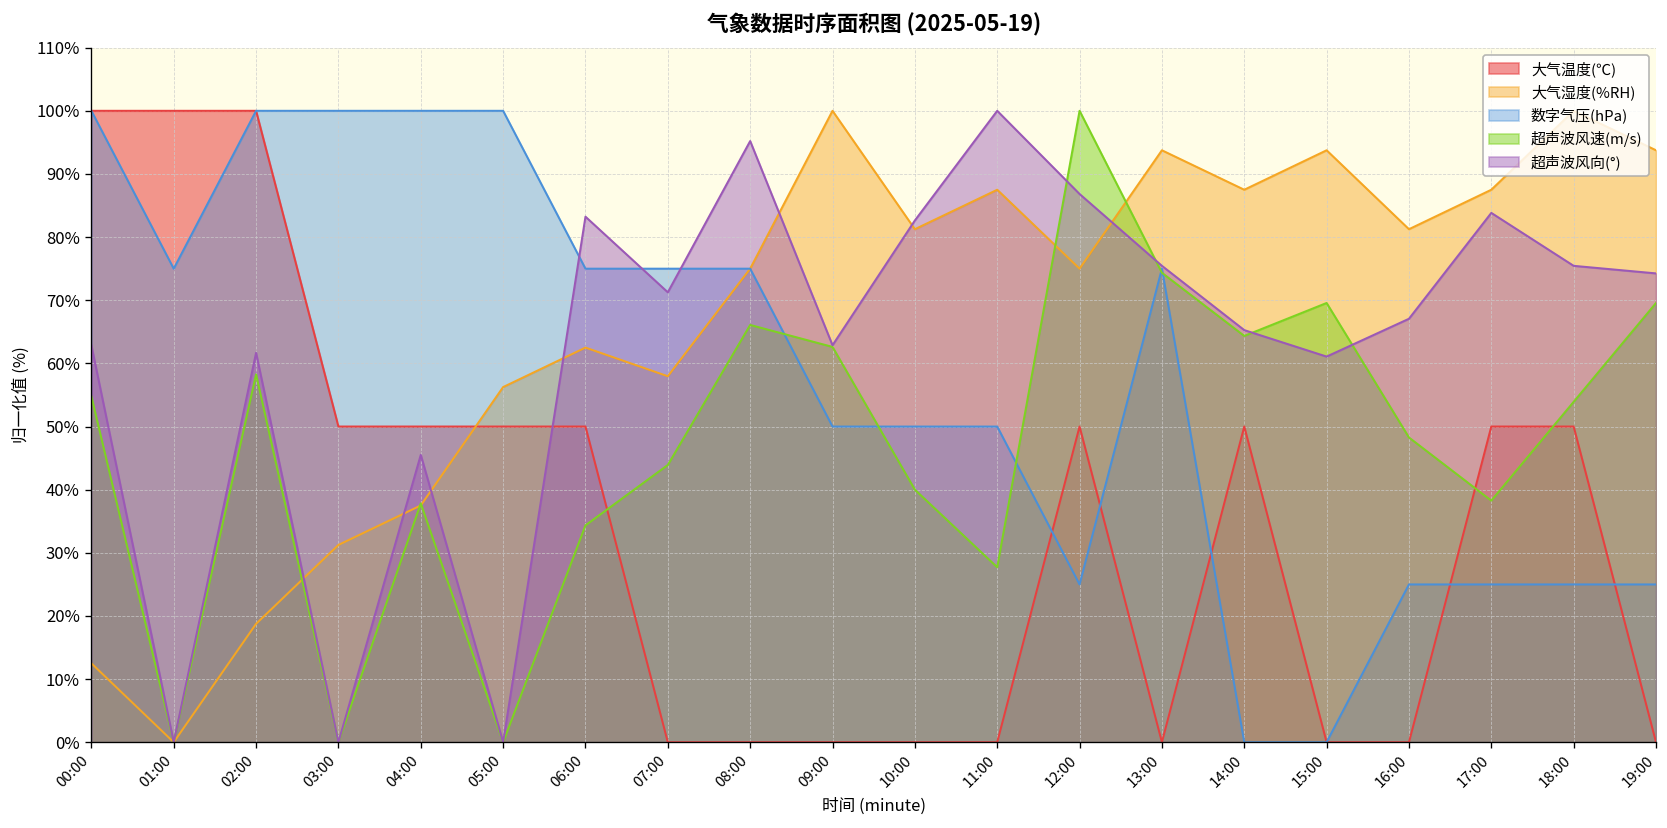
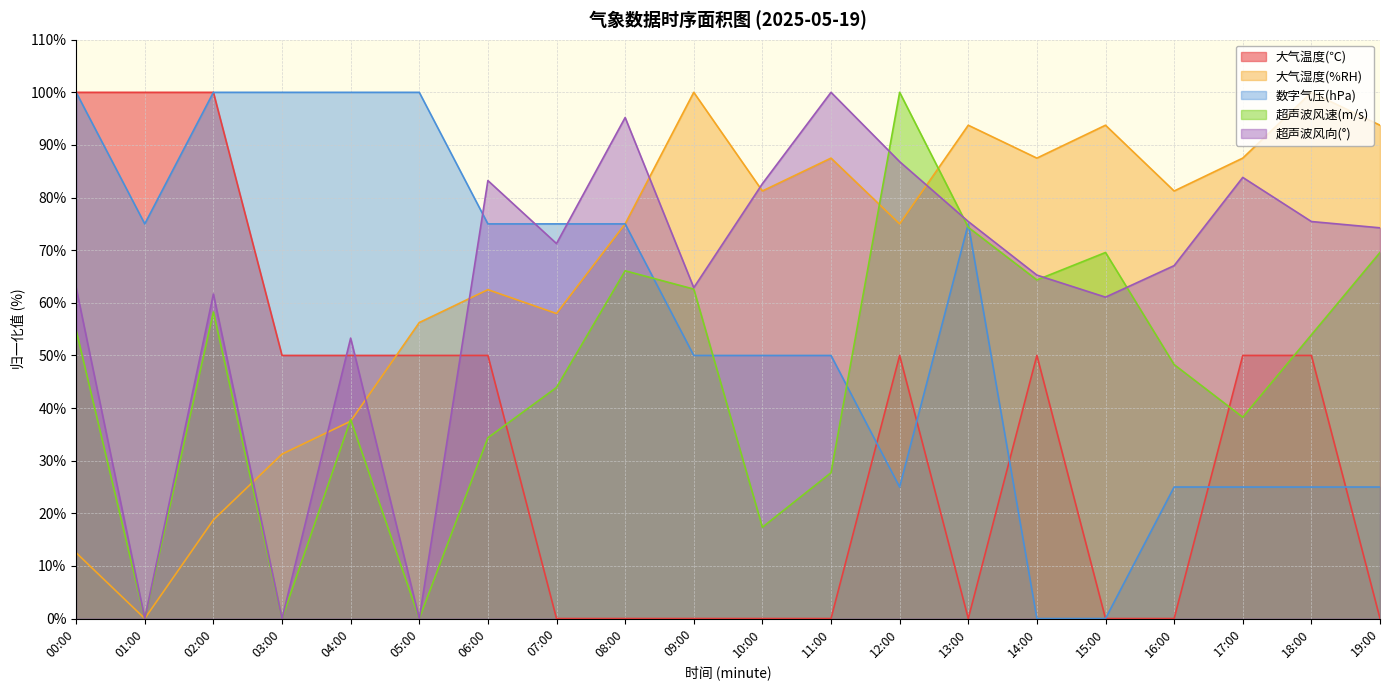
  {
    "大气温度(℃)": {
      "01:00": "100%",
      "03:00": "50%",
      "04:00": "50%",
      "05:00": "50%",
      "06:00": "50%",
      "07:00": "0%",
      "08:00": "0%",
      "09:00": "0%",
      "10:00": "0%",
      "11:00": "0%",
      "12:00": "50%",
      "13:00": "0%",
      "14:00": "50%",
      "16:00": "0%",
      "17:00": "50%",
      "18:00": "50%",
      "19:00": "0%"
    },
    "大气湿度(%RH)": {
      "00:00": "12%",
      "02:00": "19%",
      "03:00": "31%",
      "05:00": "56%",
      "06:00": "62%",
      "07:00": "58%",
      "09:00": "100%",
      "10:00": "81%",
      "11:00": "87%",
      "12:00": "75%",
      "13:00": "94%",
      "14:00": "87%",
      "15:00": "94%",
      "16:00": "81%",
      "17:00": "87%",
      "19:00": "94%"
    },
    "数字气压(hPa)": {
      "01:00": "75%",
      "03:00": "100%",
      "04:00": "100%",
      "05:00": "100%",
      "06:00": "75%",
      "07:00": "75%",
      "09:00": "50%",
      "10:00": "50%",
      "11:00": "50%",
      "12:00": "25%",
      "14:00": "0%",
      "16:00": "25%",
      "17:00": "25%",
      "18:00": "25%",
      "19:00": "25%"
    },
    "超声波风速(m/s)": {
      "00:00": "55%",
      "02:00": "58%",
      "06:00": "34%",
      "07:00": "44%",
      "08:00": "66%",
-     "10:00": "40%",
+     "10:00": "17%",
      "11:00": "28%",
      "12:00": "100%",
      "13:00": "74%",
      "14:00": "64%",
      "15:00": "70%",
      "16:00": "48%",
      "17:00": "38%",
      "18:00": "54%",
      "19:00": "70%"
    },
    "超声波风向(°)": {
      "00:00": "63%",
      "02:00": "62%",
-     "04:00": "46%",
+     "04:00": "53%",
      "06:00": "83%",
      "07:00": "71%",
      "08:00": "95%",
      "10:00": "83%",
      "11:00": "100%",
      "12:00": "87%",
      "14:00": "65%",
      "15:00": "61%",
      "16:00": "67%",
      "17:00": "84%",
      "18:00": "75%",
      "19:00": "74%"
    }
  }
